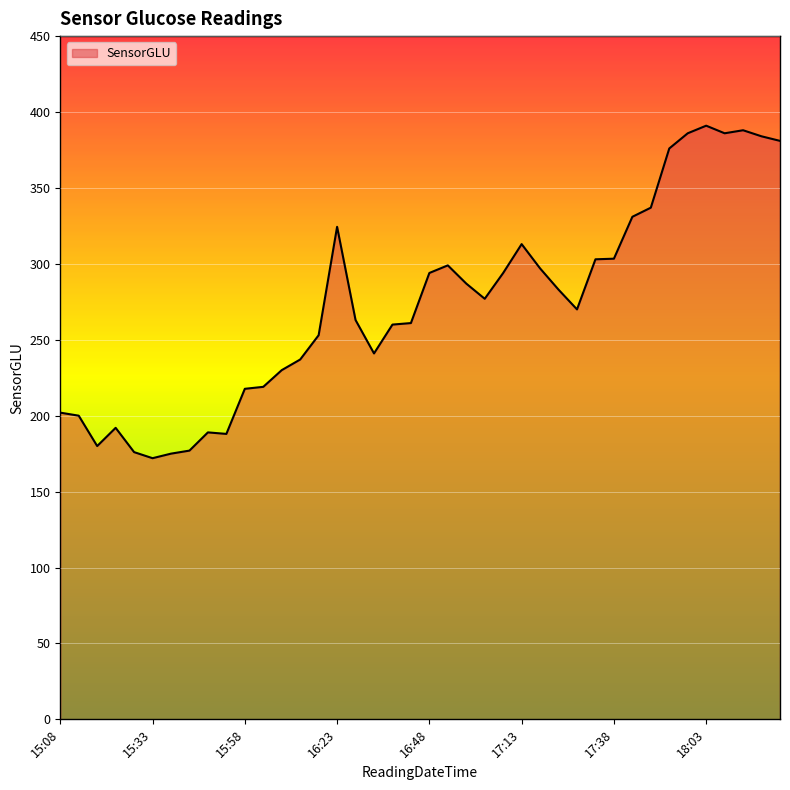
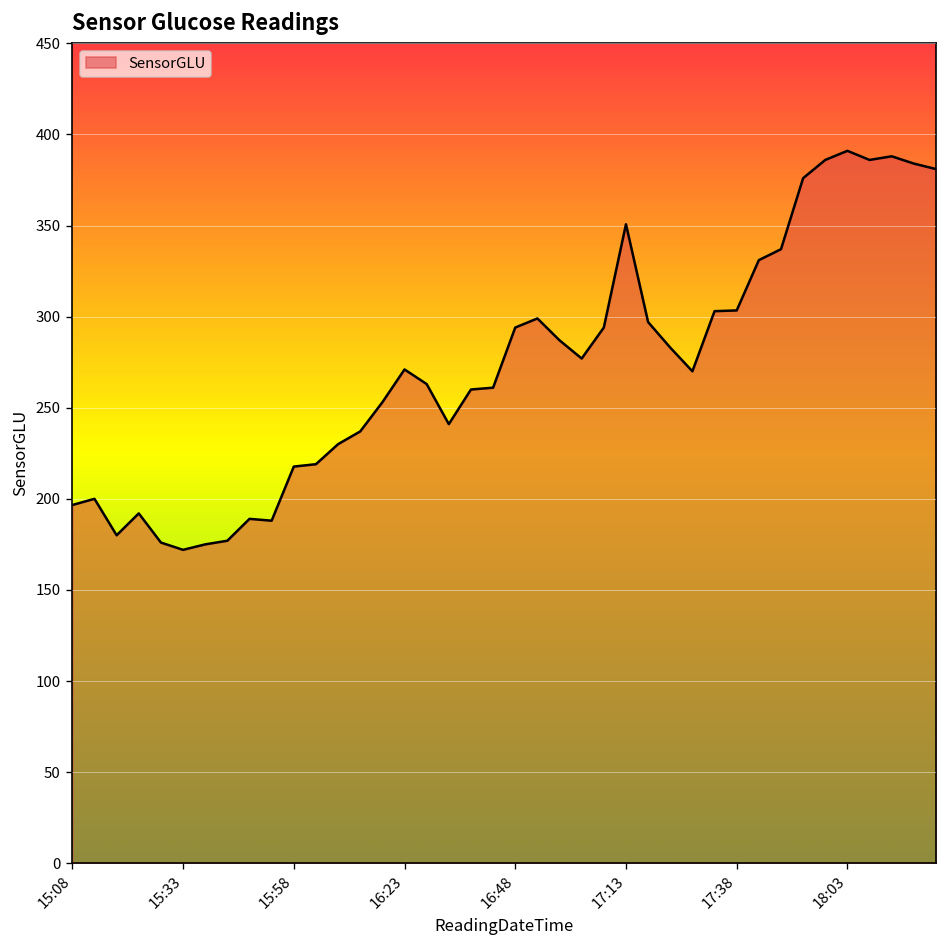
  {
-   "15:08": 202,
+   "15:08": 197,
    "15:33": 172,
    "15:58": 218,
-   "16:23": 324,
+   "16:23": 271,
    "16:48": 294,
-   "17:13": 313,
+   "17:13": 351,
    "17:38": 303,
    "18:03": 391
  }
